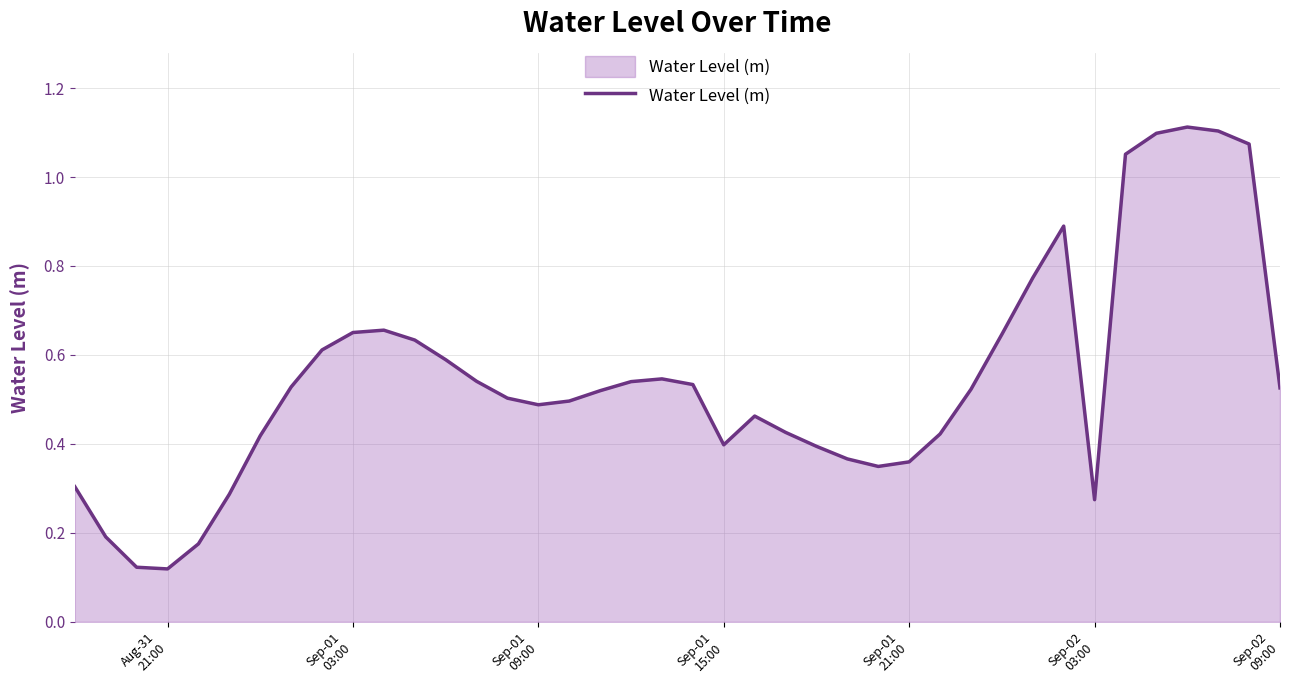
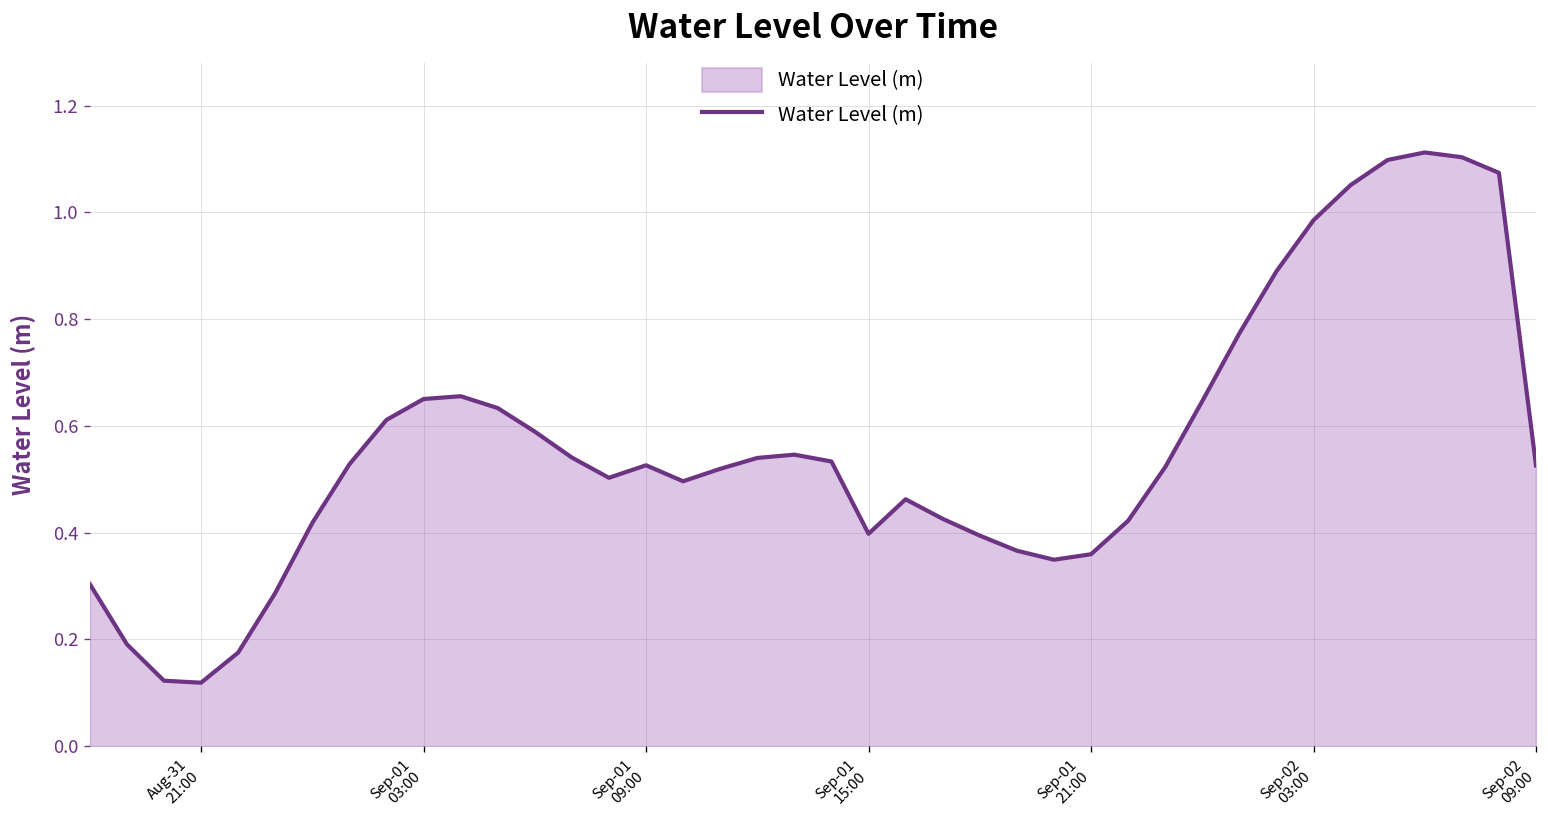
  {
    "Aug-31 21:00": 0.12,
    "Sep-01 03:00": 0.65,
-   "Sep-01 09:00": 0.49,
+   "Sep-01 09:00": 0.53,
    "Sep-01 15:00": 0.40,
    "Sep-01 21:00": 0.36,
-   "Sep-02 03:00": 0.27,
+   "Sep-02 03:00": 0.99,
    "Sep-02 09:00": 0.53
  }
